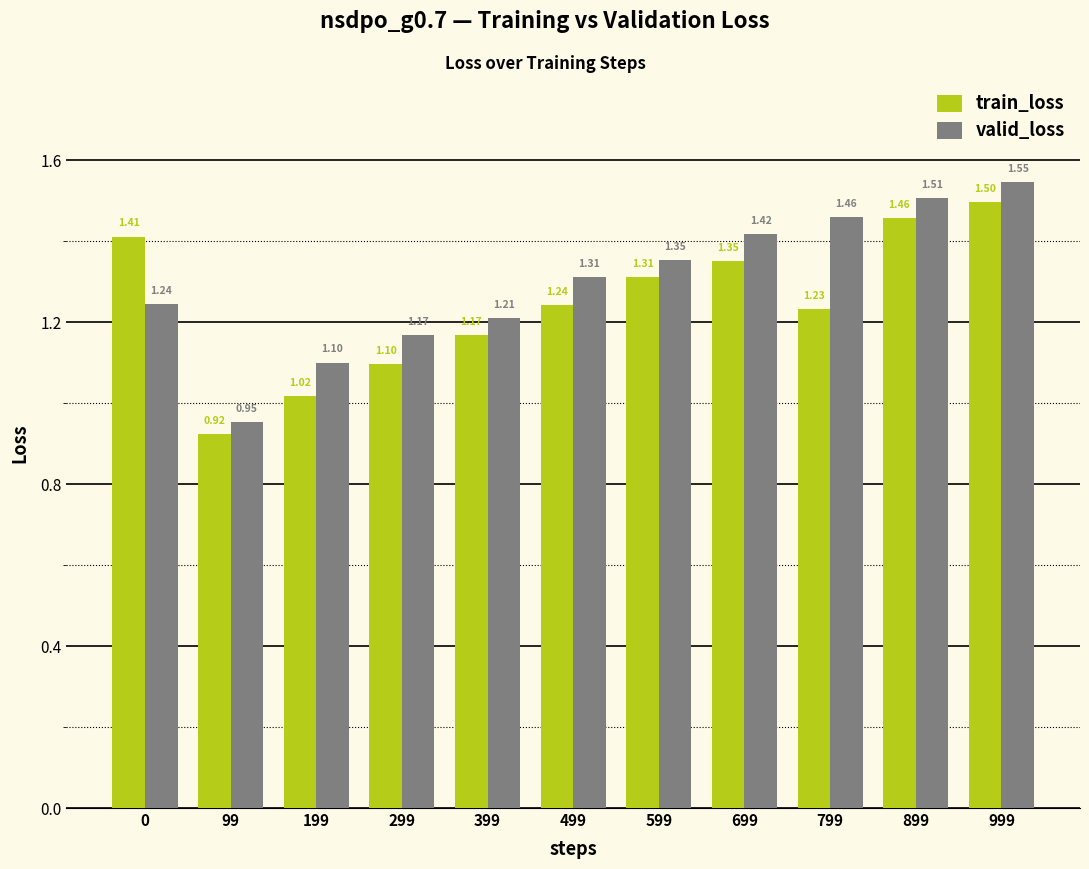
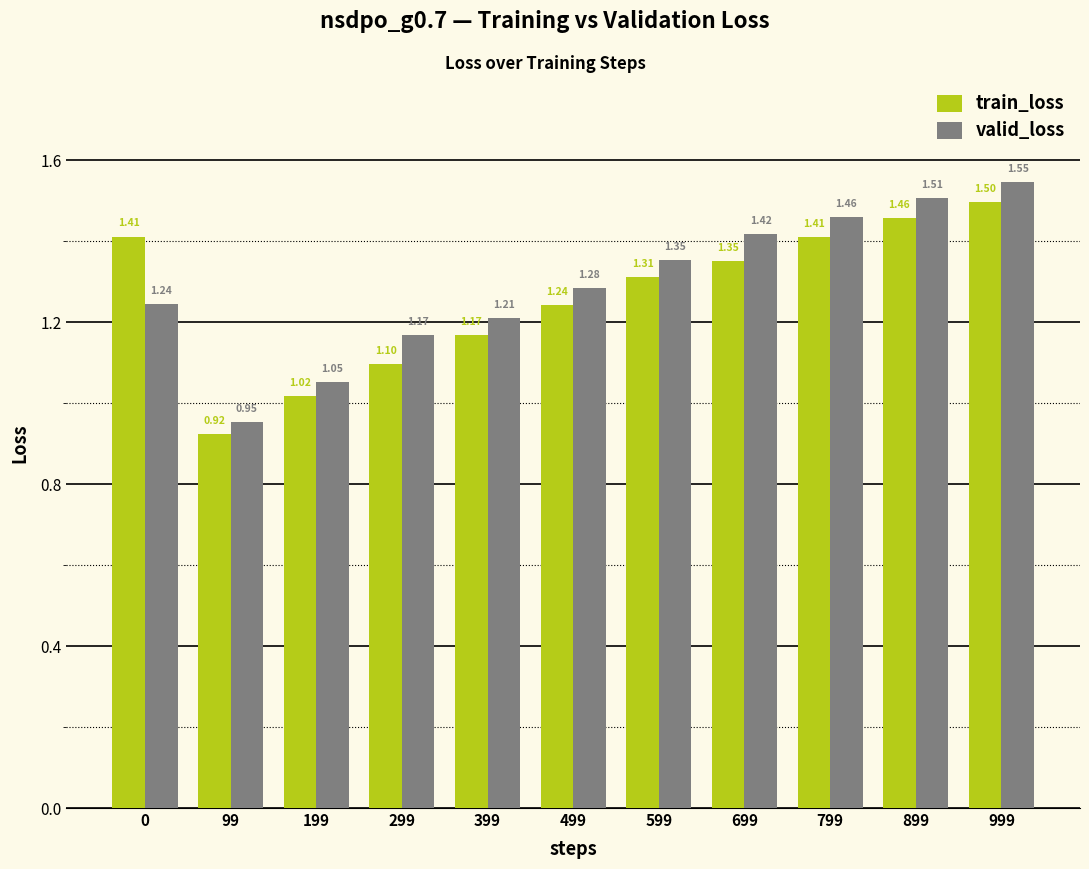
  {
    "train_loss": {
      "0": 1.41,
      "99": 0.92,
      "199": 1.02,
      "299": 1.10,
      "399": 1.17,
      "499": 1.24,
      "599": 1.31,
      "699": 1.35,
-     "799": 1.23,
+     "799": 1.41,
      "899": 1.46,
      "999": 1.50
    },
    "valid_loss": {
      "0": 1.24,
      "99": 0.95,
-     "199": 1.10,
+     "199": 1.05,
      "299": 1.17,
      "399": 1.21,
-     "499": 1.31,
+     "499": 1.28,
      "599": 1.35,
      "699": 1.42,
      "799": 1.46,
      "899": 1.51,
      "999": 1.55
    }
  }
